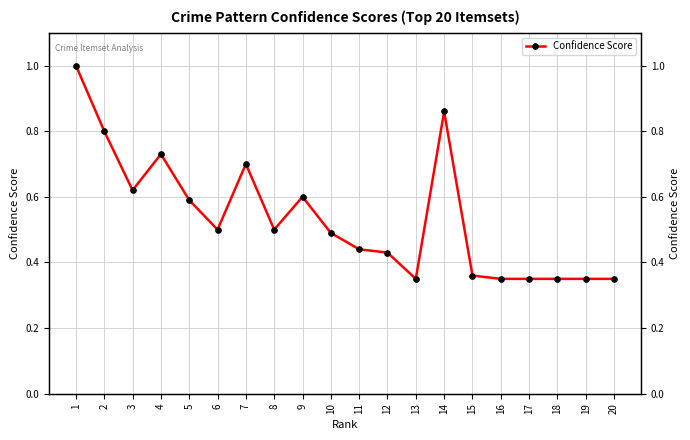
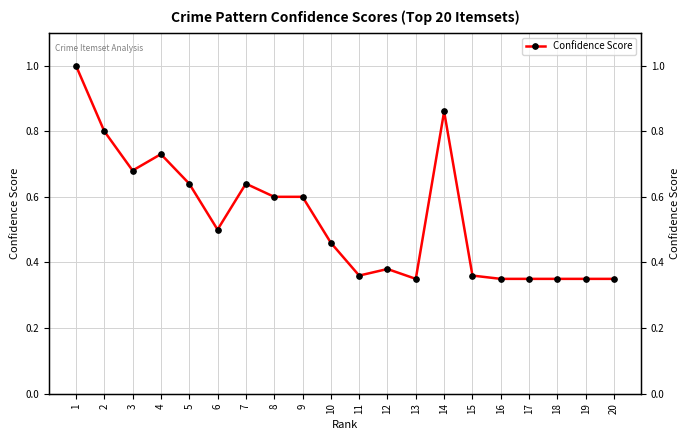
  {
    "1": 1.00,
    "2": 0.80,
-   "3": 0.62,
+   "3": 0.68,
    "4": 0.73,
-   "5": 0.59,
+   "5": 0.64,
    "6": 0.50,
-   "7": 0.70,
-   "8": 0.5,
+   "7": 0.64,
+   "8": 0.6,
    "9": 0.60,
-   "10": 0.49,
-   "11": 0.44,
-   "12": 0.43,
+   "10": 0.46,
+   "11": 0.36,
+   "12": 0.38,
    "13": 0.35,
    "14": 0.86,
    "15": 0.36,
    "16": 0.35,
    "17": 0.35,
    "18": 0.35,
    "19": 0.35,
    "20": 0.35
  }
